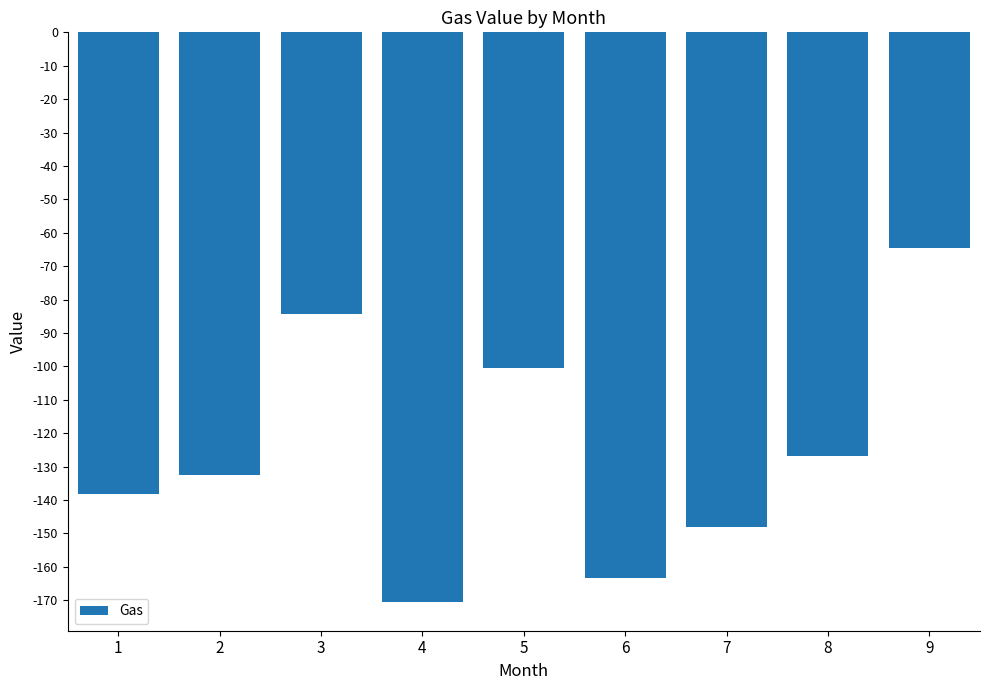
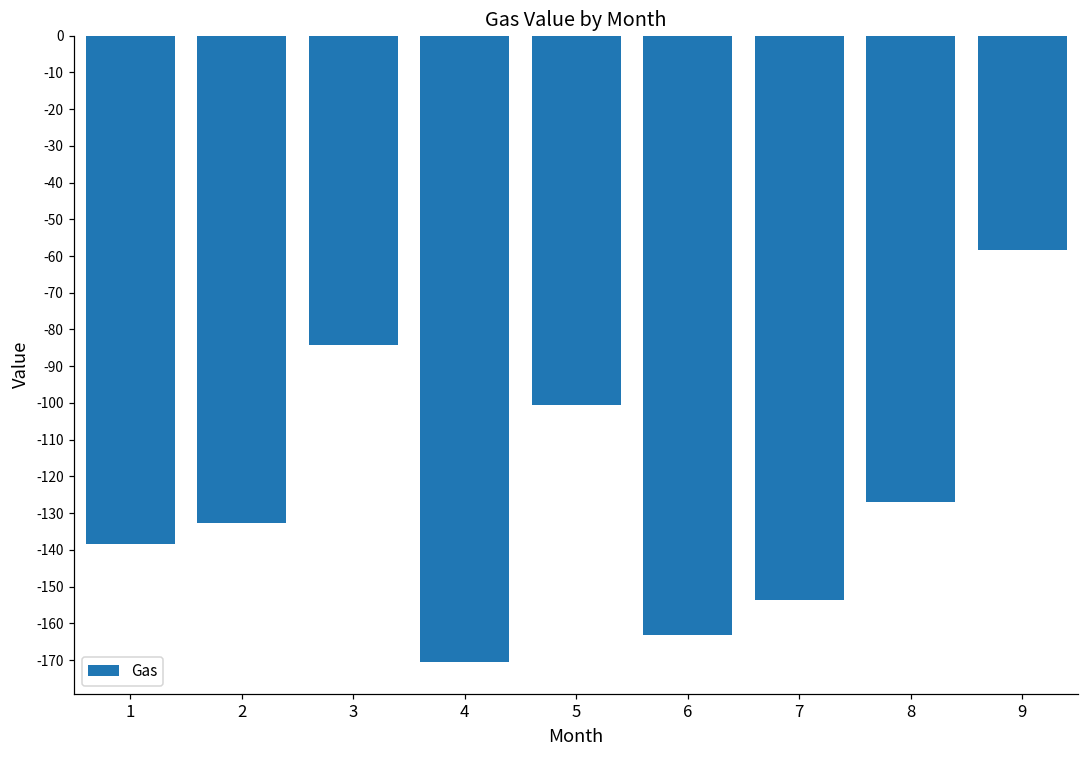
  {
    "1": -138,
    "2": -133,
    "3": -84,
    "4": -171,
    "5": -101,
    "6": -163,
-   "7": -148,
+   "7": -154,
    "8": -127,
-   "9": -65
+   "9": -58
  }
